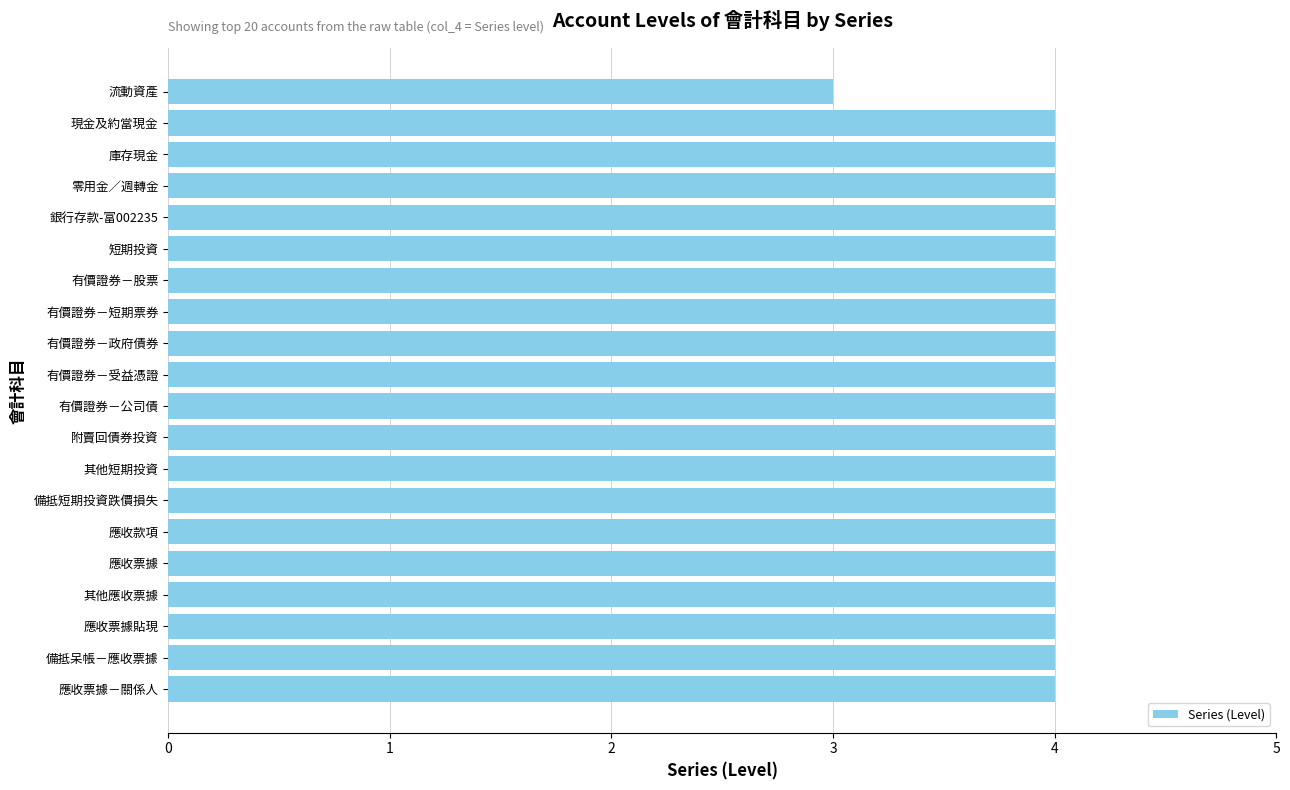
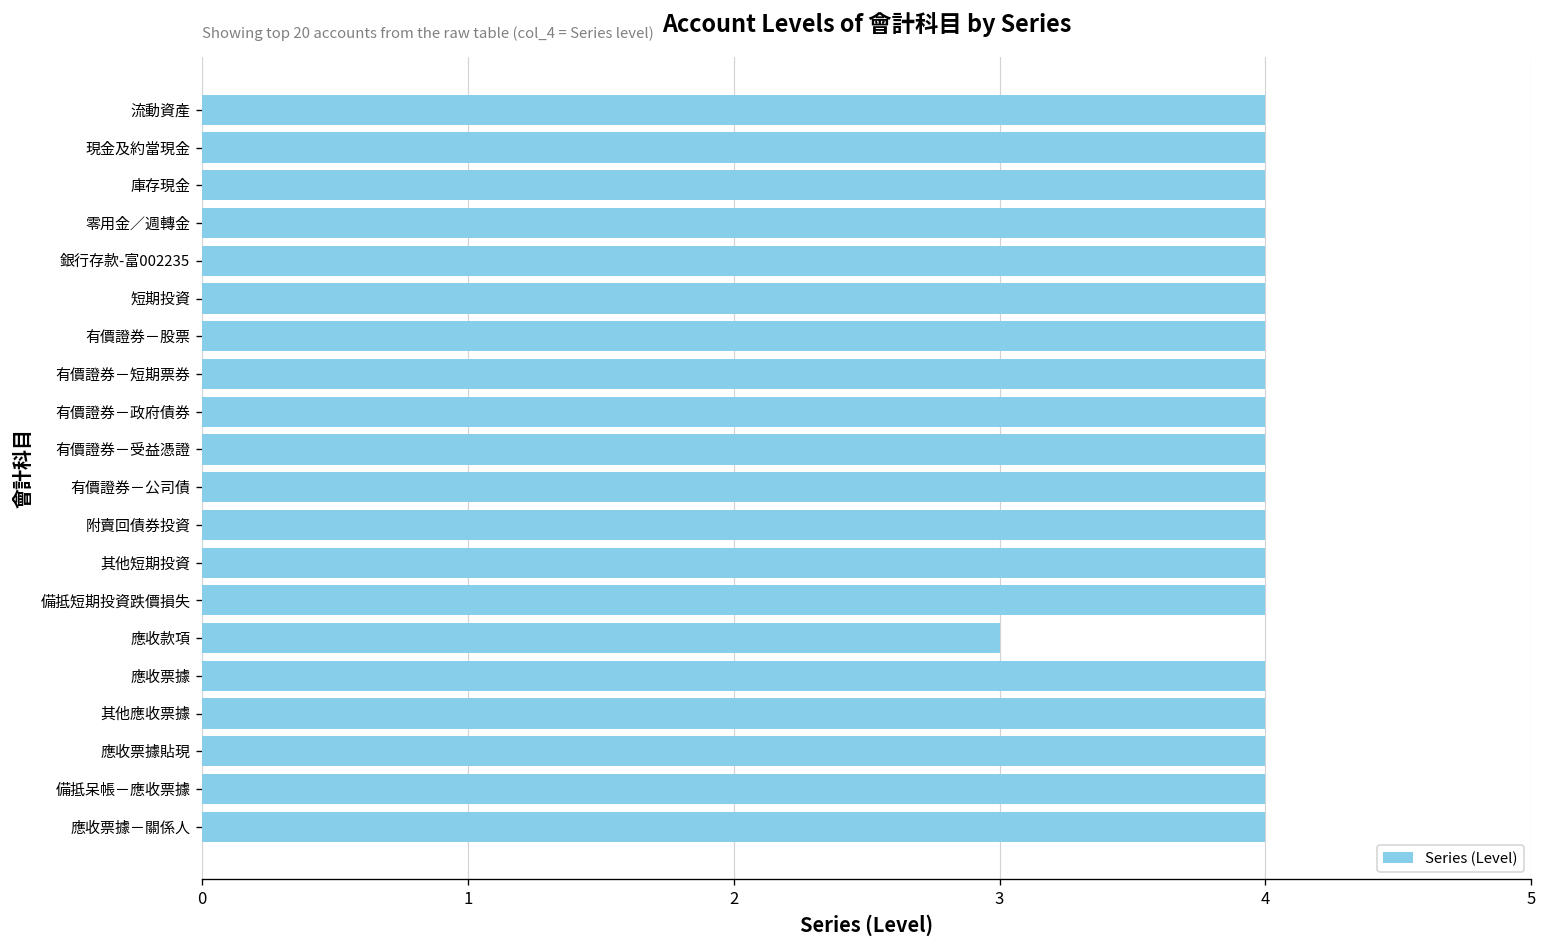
  {
-   "流動資產": 3,
+   "流動資產": 4,
    "現金及約當現金": 4,
    "庫存現金": 4,
    "零用金／週轉金": 4,
    "銀行存款-富002235": 4,
    "短期投資": 4,
    "有價證券－股票": 4,
    "有價證券－短期票券": 4,
    "有價證券－政府債券": 4,
    "有價證券－受益憑證": 4,
    "有價證券－公司債": 4,
    "附賣回債券投資": 4,
    "其他短期投資": 4,
    "備抵短期投資跌價損失": 4,
-   "應收款項": 4,
+   "應收款項": 3,
    "應收票據": 4,
    "其他應收票據": 4,
    "應收票據貼現": 4,
    "備抵呆帳－應收票據": 4,
    "應收票據－關係人": 4
  }
